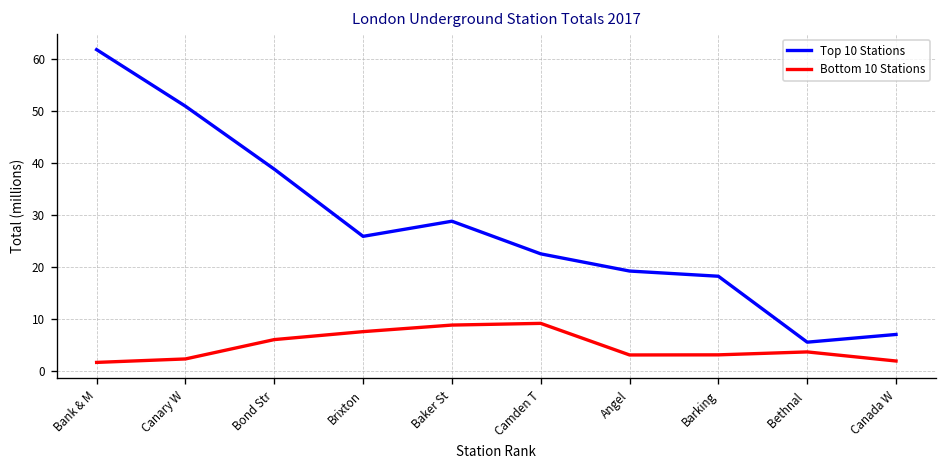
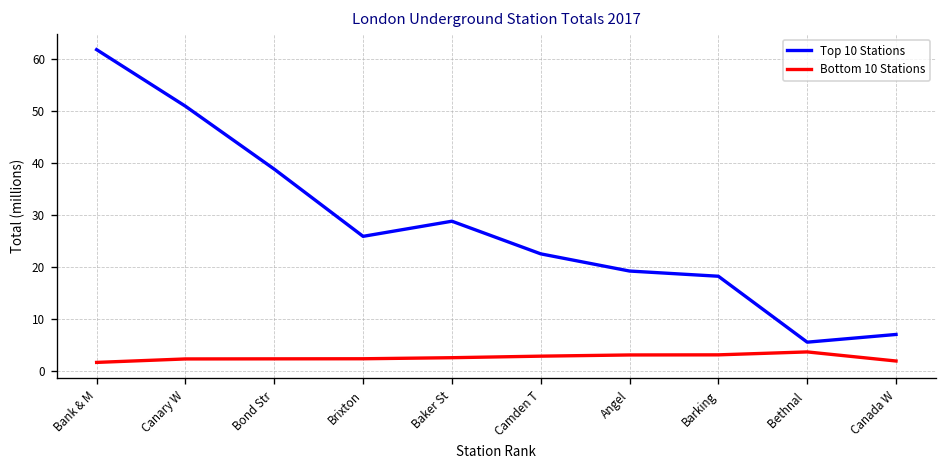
  {
    "Top 10 Stations": {
      "Bank & M": 62,
      "Canary W": 51,
      "Bond Str": 39,
      "Brixton": 26,
      "Baker St": 29,
      "Camden T": 23,
      "Angel": 19,
      "Barking": 18,
      "Bethnal": 6,
      "Canada W": 7
    },
    "Bottom 10 Stations": {
      "Bank & M": 2,
      "Canary W": 2,
-     "Bond Str": 6,
-     "Brixton": 8,
-     "Baker St": 9,
-     "Camden T": 9,
+     "Bond Str": 2,
+     "Brixton": 2,
+     "Baker St": 3,
+     "Camden T": 3,
      "Angel": 3,
      "Barking": 3,
      "Bethnal": 4,
      "Canada W": 2
    }
  }
